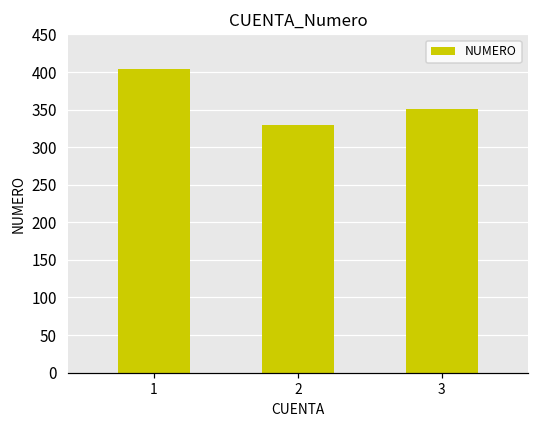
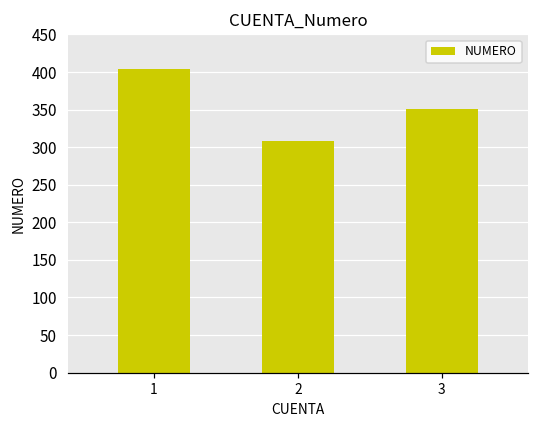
  {
    "1": 400,
-   "2": 330,
+   "2": 310,
    "3": 350
  }
